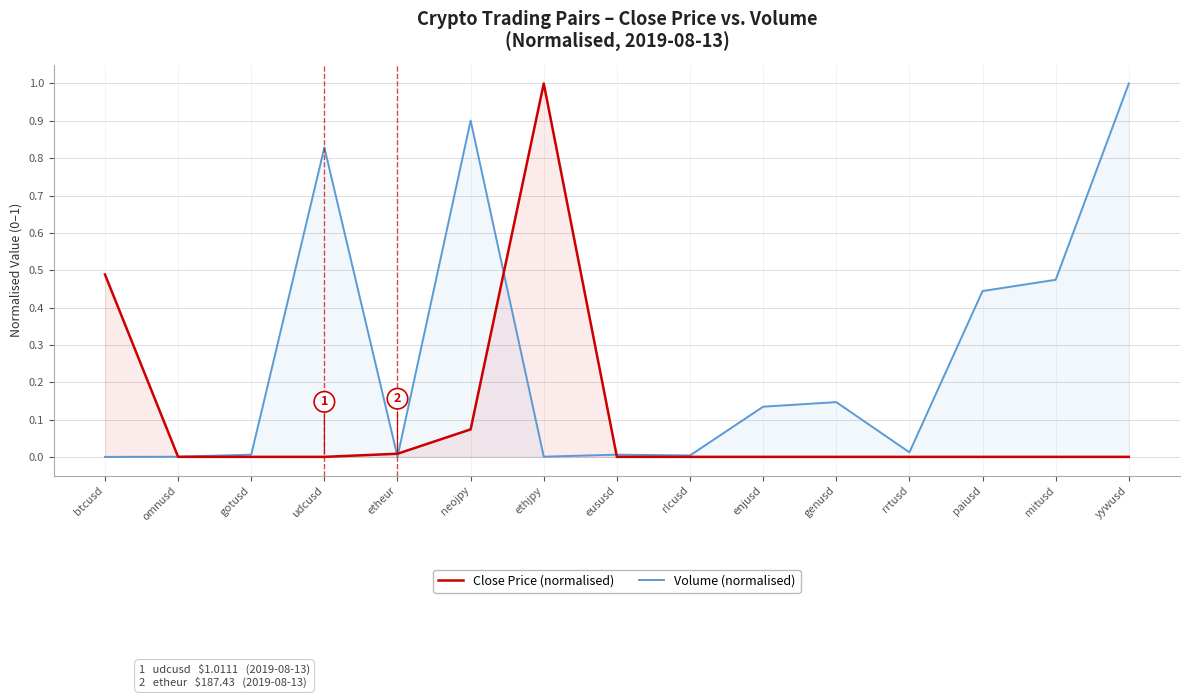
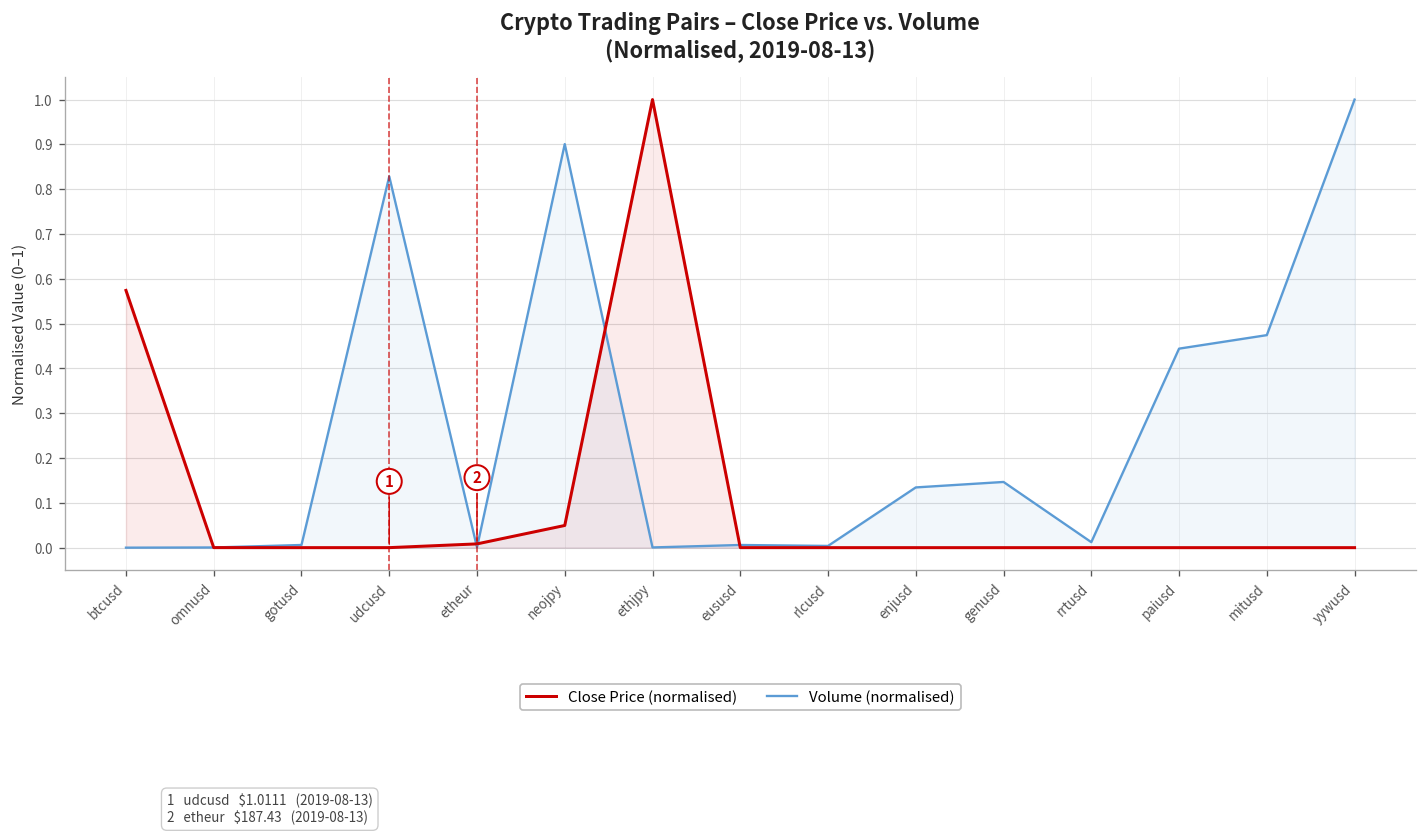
  {
    "Close Price (normalised)": {
-     "btcusd": 0.49,
+     "btcusd": 0.57,
      "udcusd": 0.00,
      "etheur": 0.01,
-     "neojpy": 0.07,
+     "neojpy": 0.05,
      "ethjpy": 1.00,
      "enjusd": 0.00,
      "genusd": 0.00,
      "rrtusd": 0.00,
      "paiusd": 0.00,
      "mitusd": 0.00,
      "yywusd": 0.00
    },
    "Volume (normalised)": {
      "btcusd": 0.00,
      "udcusd": 0.83,
      "etheur": 0.00,
      "neojpy": 0.90,
      "ethjpy": 0.00,
      "enjusd": 0.13,
      "genusd": 0.15,
      "rrtusd": 0.01,
      "paiusd": 0.44,
      "mitusd": 0.47,
      "yywusd": 1.00
    }
  }
